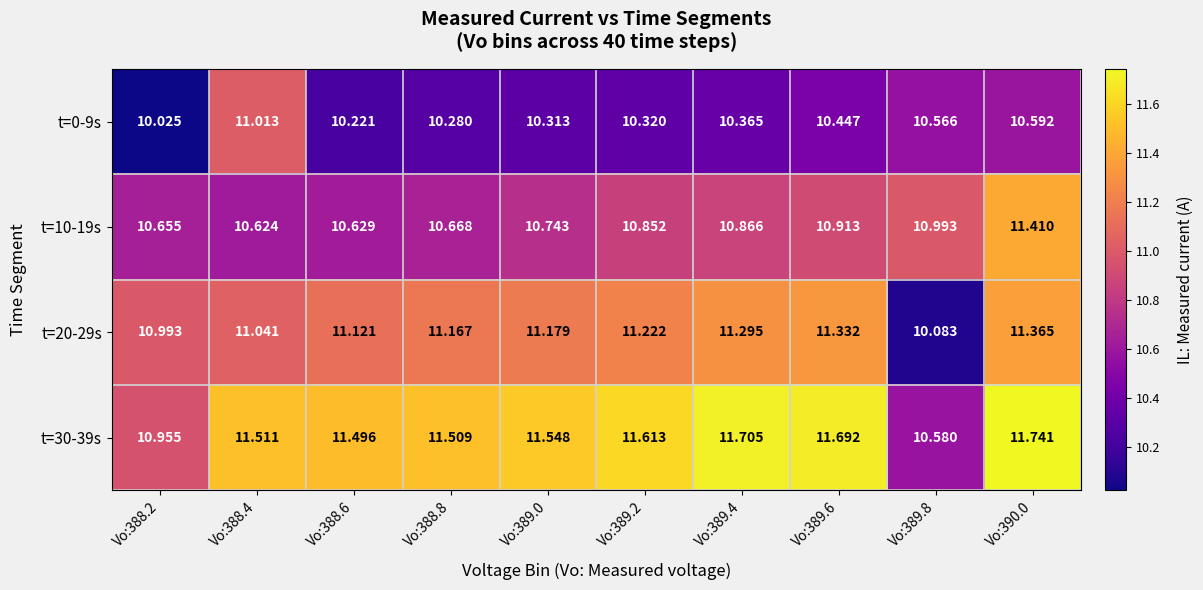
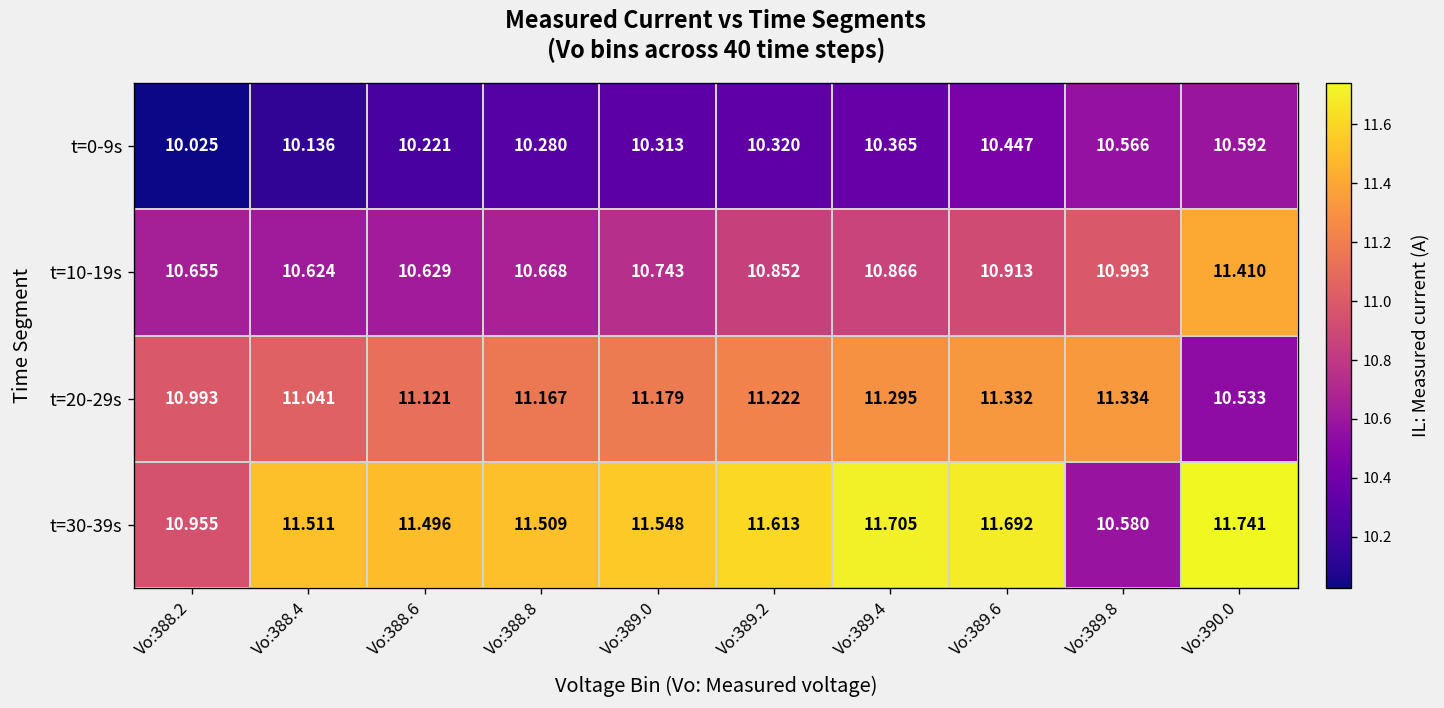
  {
    "t=0-9s": {
      "Vo:388.2": 10.025,
-     "Vo:388.4": 11.013,
+     "Vo:388.4": 10.136,
      "Vo:388.6": 10.221,
      "Vo:388.8": 10.280,
      "Vo:389.0": 10.313,
      "Vo:389.2": 10.320,
      "Vo:389.4": 10.365,
      "Vo:389.6": 10.447,
      "Vo:389.8": 10.566,
      "Vo:390.0": 10.592
    },
    "t=10-19s": {
      "Vo:388.2": 10.655,
      "Vo:388.4": 10.624,
      "Vo:388.6": 10.629,
      "Vo:388.8": 10.668,
      "Vo:389.0": 10.743,
      "Vo:389.2": 10.852,
      "Vo:389.4": 10.866,
      "Vo:389.6": 10.913,
      "Vo:389.8": 10.993,
      "Vo:390.0": 11.410
    },
    "t=20-29s": {
      "Vo:388.2": 10.993,
      "Vo:388.4": 11.041,
      "Vo:388.6": 11.121,
      "Vo:388.8": 11.167,
      "Vo:389.0": 11.179,
      "Vo:389.2": 11.222,
      "Vo:389.4": 11.295,
      "Vo:389.6": 11.332,
-     "Vo:389.8": 10.083,
-     "Vo:390.0": 11.365
+     "Vo:389.8": 11.334,
+     "Vo:390.0": 10.533
    },
    "t=30-39s": {
      "Vo:388.2": 10.955,
      "Vo:388.4": 11.511,
      "Vo:388.6": 11.496,
      "Vo:388.8": 11.509,
      "Vo:389.0": 11.548,
      "Vo:389.2": 11.613,
      "Vo:389.4": 11.705,
      "Vo:389.6": 11.692,
      "Vo:389.8": 10.580,
      "Vo:390.0": 11.741
    }
  }
